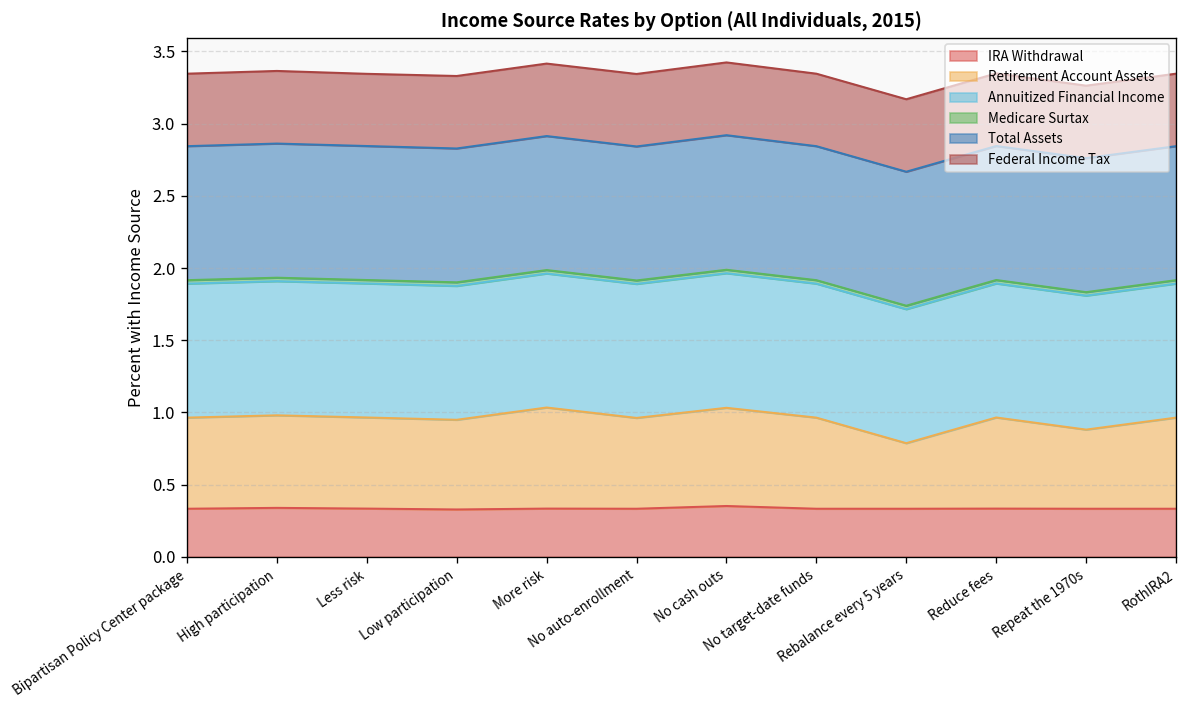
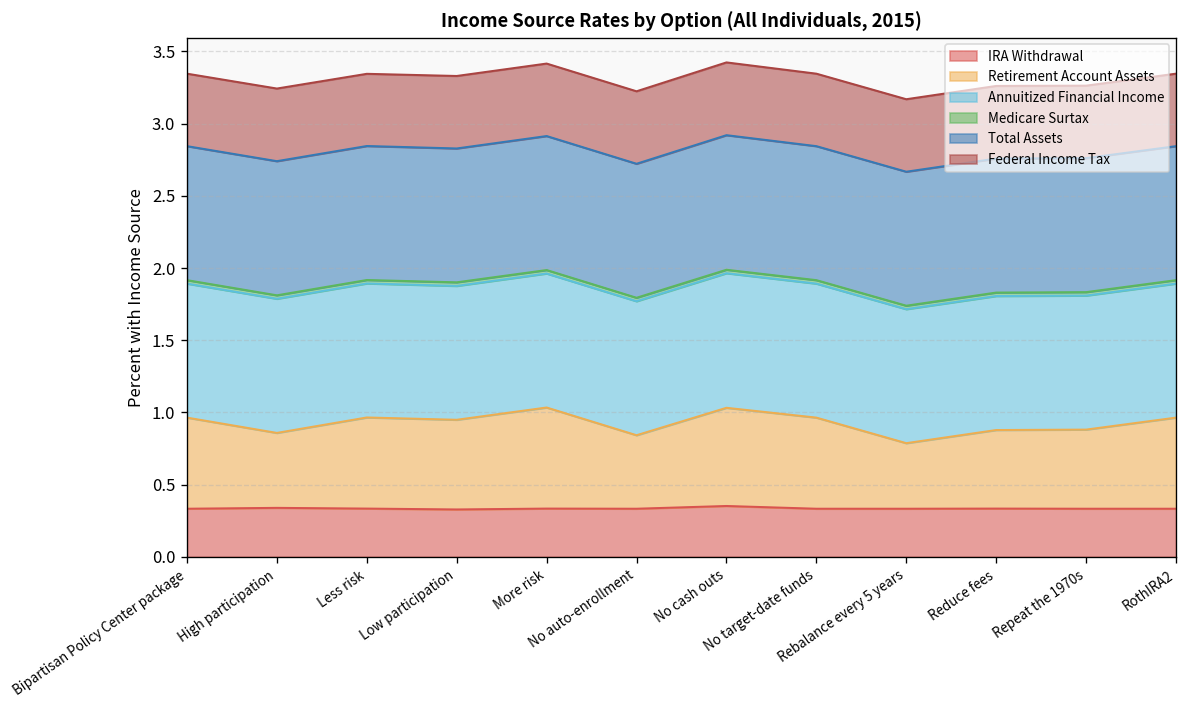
  {
    "Retirement Account Assets": {
      "Bipartisan Policy Center package": 0.63,
-     "High participation": 0.64,
+     "High participation": 0.52,
      "Less risk": 0.63,
      "Low participation": 0.62,
      "More risk": 0.70,
-     "No auto-enrollment": 0.63,
+     "No auto-enrollment": 0.51,
      "No cash outs": 0.68,
      "No target-date funds": 0.63,
      "Rebalance every 5 years": 0.45,
-     "Reduce fees": 0.63,
+     "Reduce fees": 0.54,
      "Repeat the 1970s": 0.55,
      "RothIRA2": 0.63
    },
    "Annuitized Financial Income": {
      "Bipartisan Policy Center package": 0.93,
      "High participation": 0.93,
      "Less risk": 0.93,
      "Low participation": 0.93,
      "More risk": 0.93,
      "No auto-enrollment": 0.93,
      "No cash outs": 0.93,
      "No target-date funds": 0.93,
      "Rebalance every 5 years": 0.93,
      "Reduce fees": 0.93,
      "Repeat the 1970s": 0.93,
      "RothIRA2": 0.93
    },
    "Medicare Surtax": {
      "Bipartisan Policy Center package": 0.02,
      "High participation": 0.02,
      "Less risk": 0.02,
      "Low participation": 0.02,
      "More risk": 0.02,
      "No auto-enrollment": 0.02,
      "No cash outs": 0.02,
      "No target-date funds": 0.02,
      "Rebalance every 5 years": 0.02,
      "Reduce fees": 0.02,
      "Repeat the 1970s": 0.02,
      "RothIRA2": 0.02
    },
    "Total Assets": {
      "Bipartisan Policy Center package": 0.93,
      "High participation": 0.93,
      "Less risk": 0.93,
      "Low participation": 0.93,
      "More risk": 0.93,
      "No auto-enrollment": 0.93,
      "No cash outs": 0.93,
      "No target-date funds": 0.93,
      "Rebalance every 5 years": 0.93,
      "RothIRA2": 0.93
    }
  }
